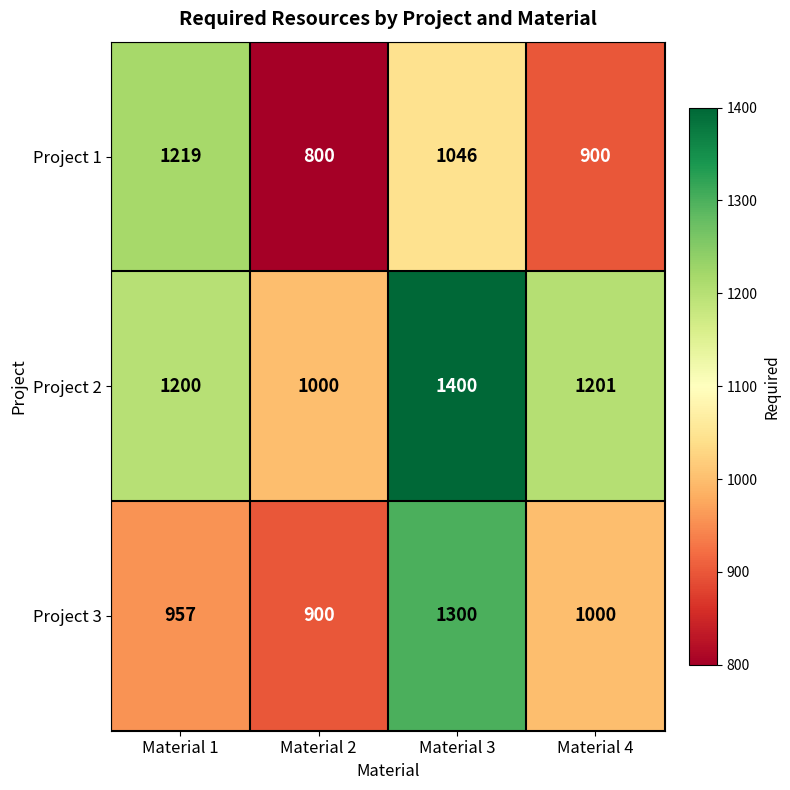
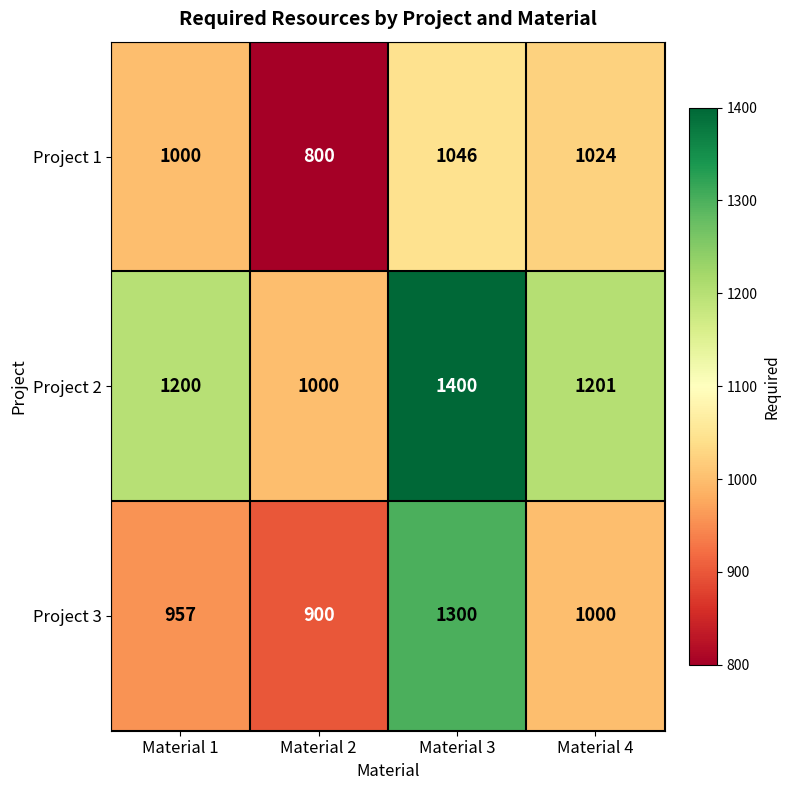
  {
    "Project 1": {
-     "Material 1": 1219,
+     "Material 1": 1000,
      "Material 2": 800,
      "Material 3": 1046,
-     "Material 4": 900
+     "Material 4": 1024
    },
    "Project 2": {
      "Material 1": 1200,
      "Material 2": 1000,
      "Material 3": 1400,
      "Material 4": 1201
    },
    "Project 3": {
      "Material 1": 957,
      "Material 2": 900,
      "Material 3": 1300,
      "Material 4": 1000
    }
  }
